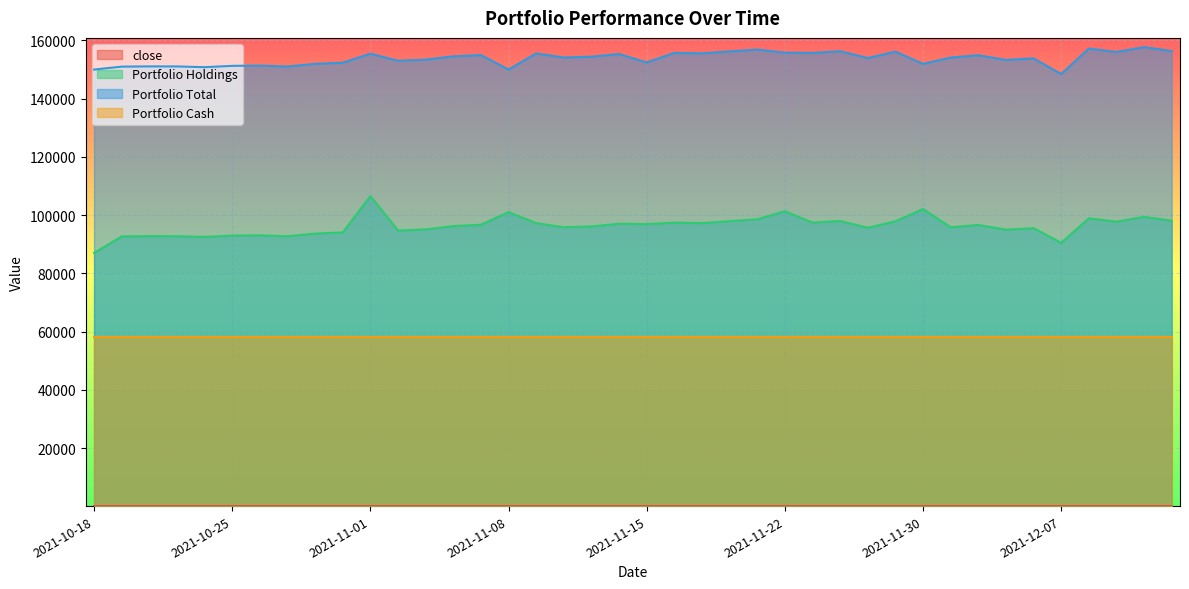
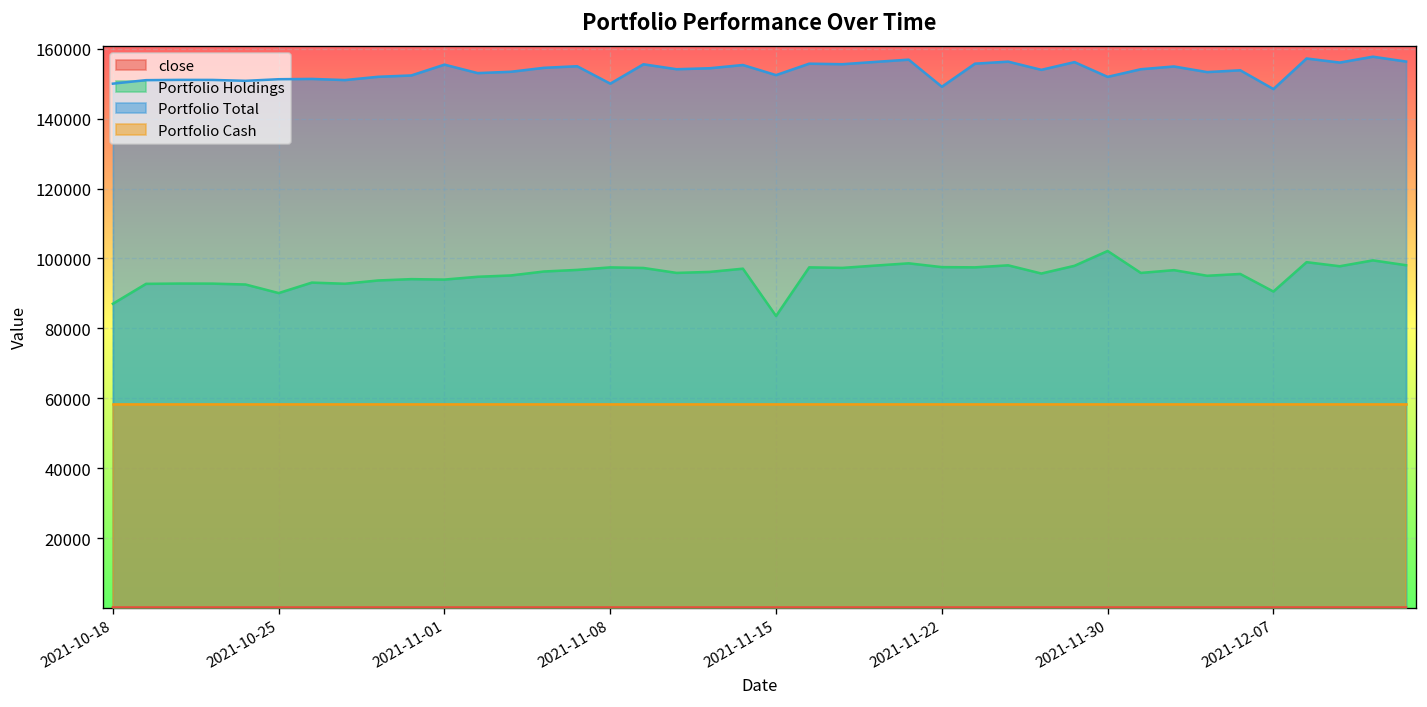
  {
    "close": {
      "2021-10-18": 0,
      "2021-10-25": 0,
      "2021-11-01": 0,
      "2021-11-08": 0,
      "2021-11-15": 0,
      "2021-11-22": 0,
      "2021-11-30": 0,
      "2021-12-07": 0
    },
    "Portfolio Holdings": {
      "2021-10-18": 87000,
-     "2021-10-25": 93000,
-     "2021-11-01": 107000,
-     "2021-11-08": 101000,
-     "2021-11-15": 97000,
-     "2021-11-22": 101000,
+     "2021-10-25": 90000,
+     "2021-11-01": 94000,
+     "2021-11-08": 97000,
+     "2021-11-15": 84000,
+     "2021-11-22": 98000,
      "2021-11-30": 102000,
      "2021-12-07": 91000
    },
    "Portfolio Total": {
      "2021-11-01": 155000,
      "2021-11-08": 150000,
      "2021-11-15": 152000,
-     "2021-11-22": 156000,
+     "2021-11-22": 149000,
      "2021-11-30": 152000,
      "2021-12-07": 148000
    },
    "Portfolio Cash": {
      "2021-10-18": 58000,
      "2021-10-25": 58000,
      "2021-11-01": 58000,
      "2021-11-08": 58000,
      "2021-11-15": 58000,
      "2021-11-22": 58000,
      "2021-11-30": 58000,
      "2021-12-07": 58000
    }
  }
